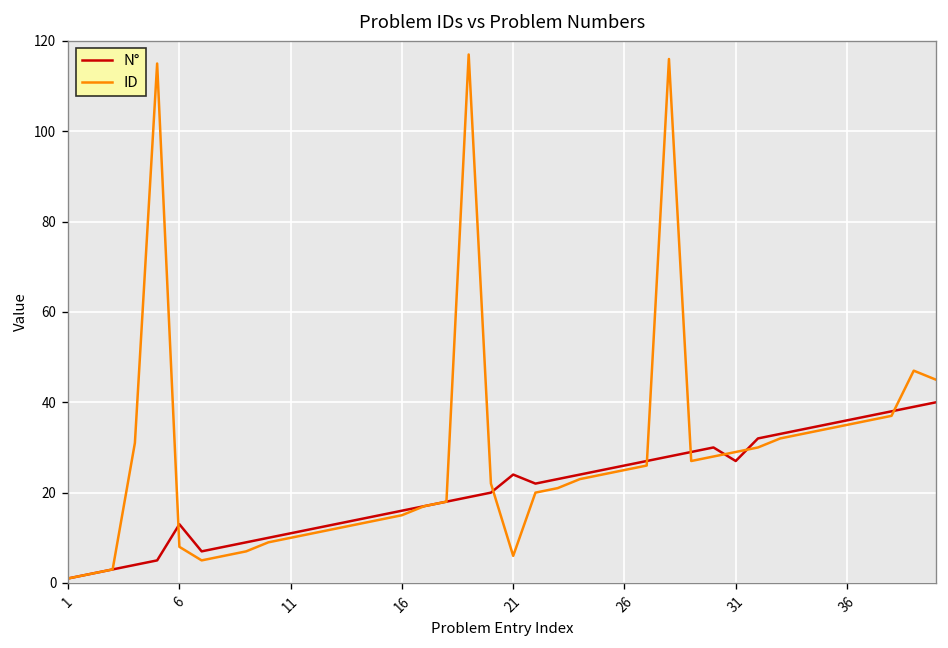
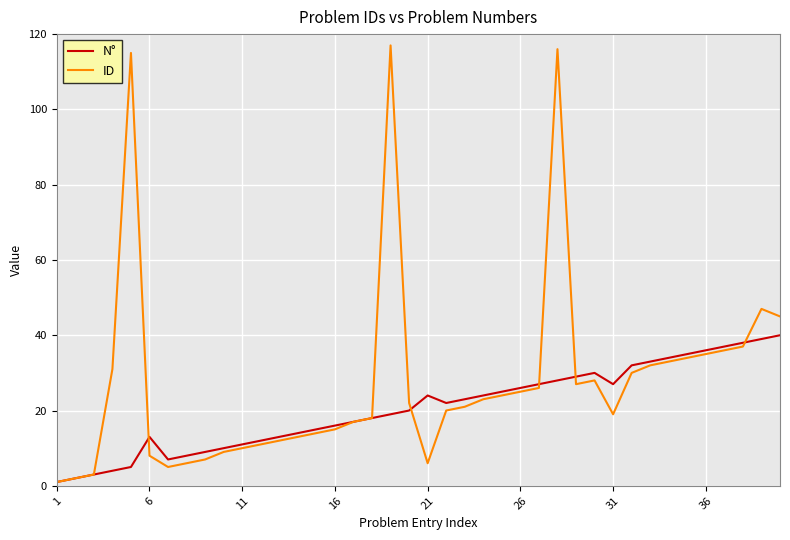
  {
    "N°": {
      "6": 13,
      "11": 11,
      "16": 16,
      "21": 24,
      "26": 26,
      "31": 27,
      "36": 36
    },
    "ID": {
      "6": 8,
      "11": 10,
      "16": 15,
      "21": 6,
      "26": 25,
-     "31": 29,
+     "31": 19,
      "36": 35
    }
  }
